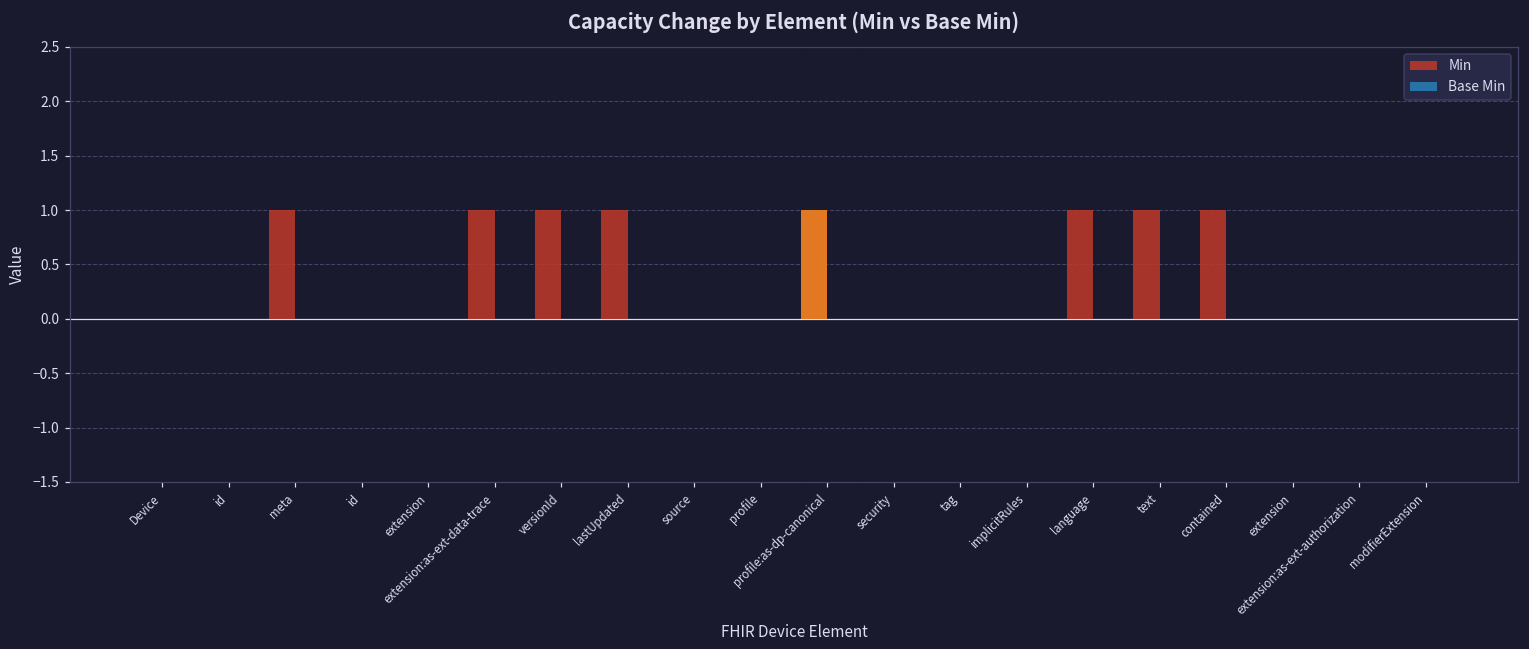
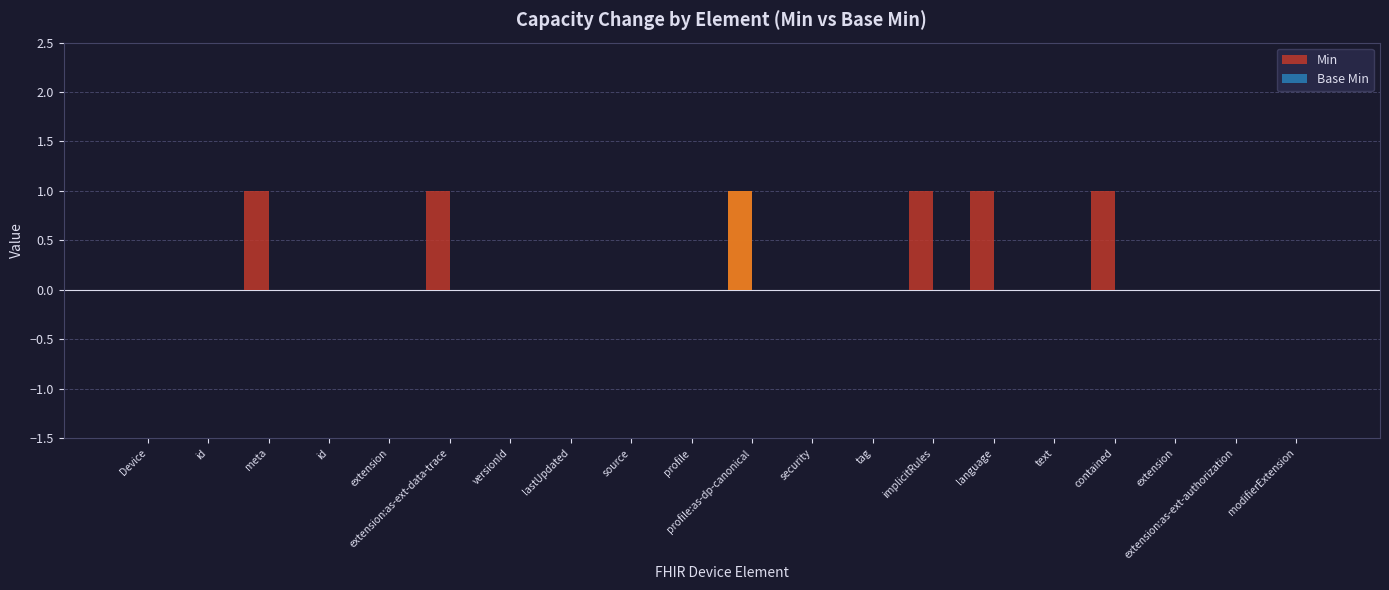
  {
    "Min": {
      "Device": 0,
      "meta": 1,
      "extension:as-ext-data-trace": 1,
-     "versionId": 1,
-     "lastUpdated": 1,
+     "versionId": 0,
+     "lastUpdated": 0,
      "source": 0,
      "profile": 0,
      "profile:as-dp-canonical": 1,
      "security": 0,
      "tag": 0,
-     "implicitRules": 0,
+     "implicitRules": 1,
      "language": 1,
-     "text": 1,
+     "text": 0,
      "contained": 1,
      "extension:as-ext-authorization": 0,
      "modifierExtension": 0
    },
    "Base Min": {
      "Device": 0,
      "meta": 0,
      "extension:as-ext-data-trace": 0,
      "versionId": 0,
      "lastUpdated": 0,
      "source": 0,
      "profile": 0,
      "profile:as-dp-canonical": 0,
      "security": 0,
      "tag": 0,
      "implicitRules": 0,
      "language": 0,
      "text": 0,
      "contained": 0,
      "extension:as-ext-authorization": 0,
      "modifierExtension": 0
    }
  }
